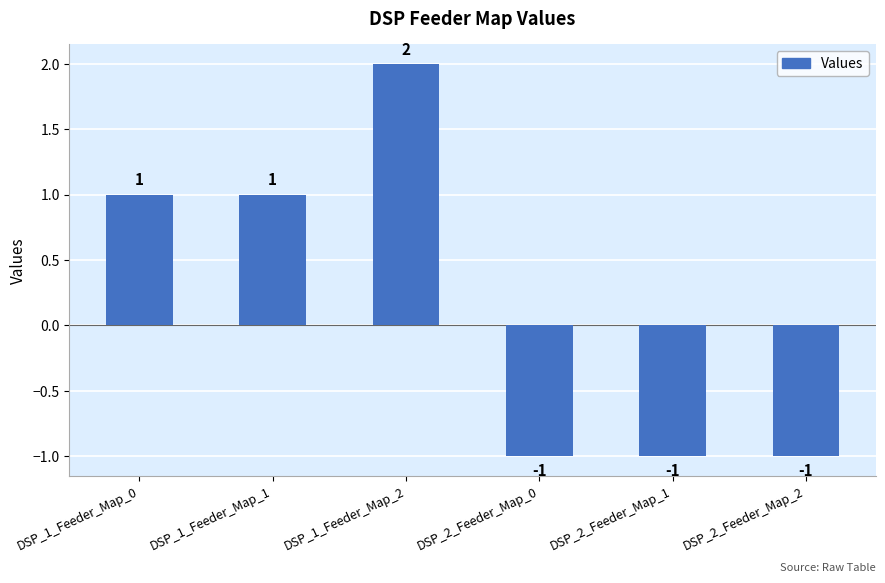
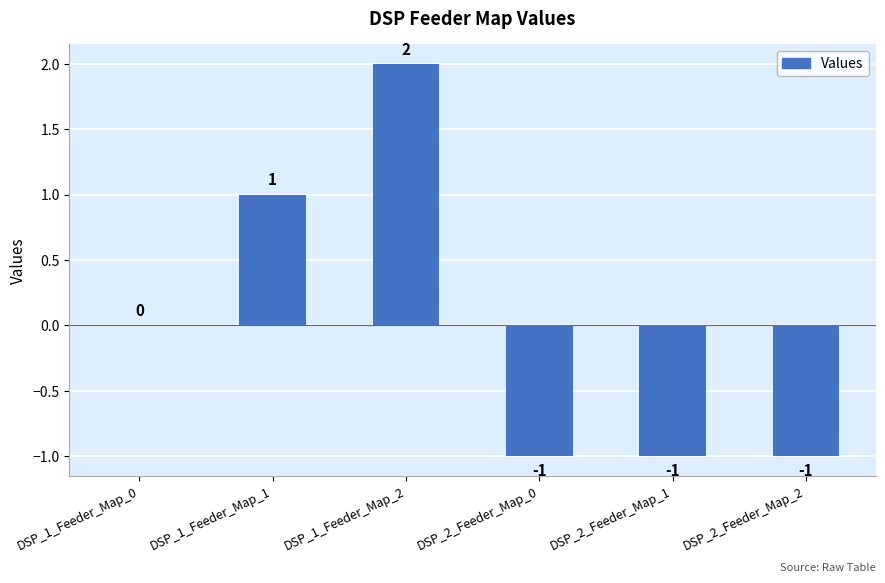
  {
-   "DSP_1_Feeder_Map_0": 1,
+   "DSP_1_Feeder_Map_0": 0,
    "DSP_1_Feeder_Map_1": 1,
    "DSP_1_Feeder_Map_2": 2,
    "DSP_2_Feeder_Map_0": -1,
    "DSP_2_Feeder_Map_1": -1,
    "DSP_2_Feeder_Map_2": -1
  }
